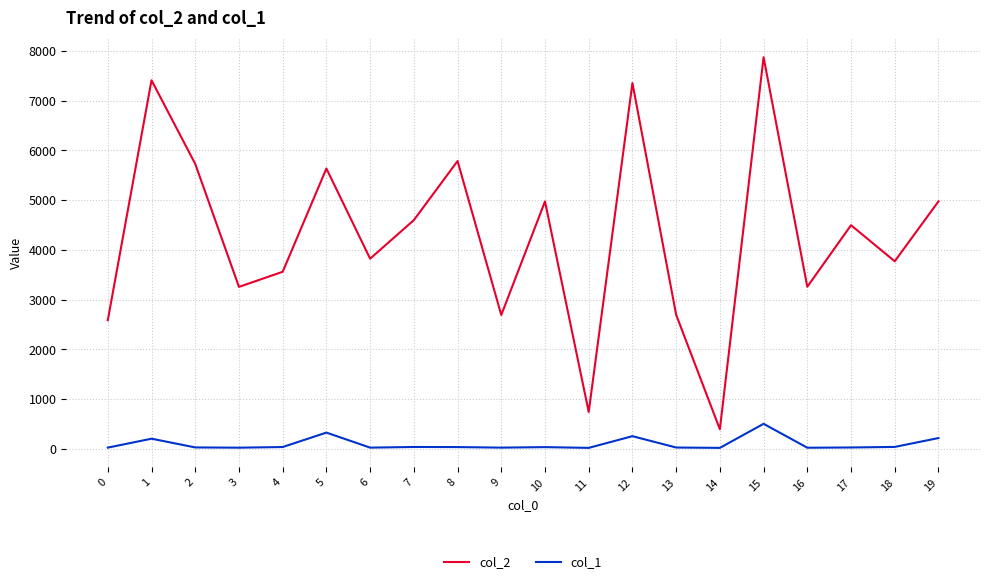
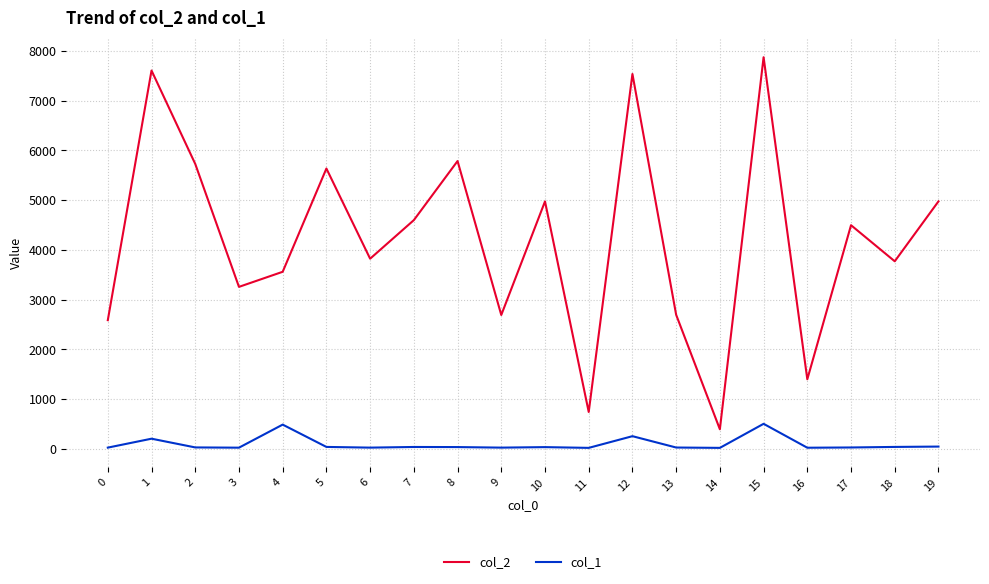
  {
    "col_2": {
      "0": 2600,
-     "1": 7400,
+     "1": 7600,
      "2": 5700,
      "3": 3300,
      "4": 3600,
      "5": 5600,
      "6": 3800,
      "7": 4600,
      "8": 5800,
      "9": 2700,
      "10": 5000,
      "11": 700,
-     "12": 7400,
+     "12": 7500,
      "13": 2700,
      "14": 400,
      "15": 7900,
-     "16": 3300,
+     "16": 1400,
      "17": 4500,
      "18": 3800,
      "19": 5000
    },
    "col_1": {
      "0": 0,
      "1": 200,
      "2": 0,
      "3": 0,
-     "4": 0,
-     "5": 300,
+     "4": 500,
+     "5": 0,
      "6": 0,
      "7": 0,
      "8": 0,
      "9": 0,
      "10": 0,
      "11": 0,
      "12": 300,
      "13": 0,
      "14": 0,
      "15": 500,
      "16": 0,
      "17": 0,
      "18": 0,
-     "19": 200
+     "19": 0
    }
  }
